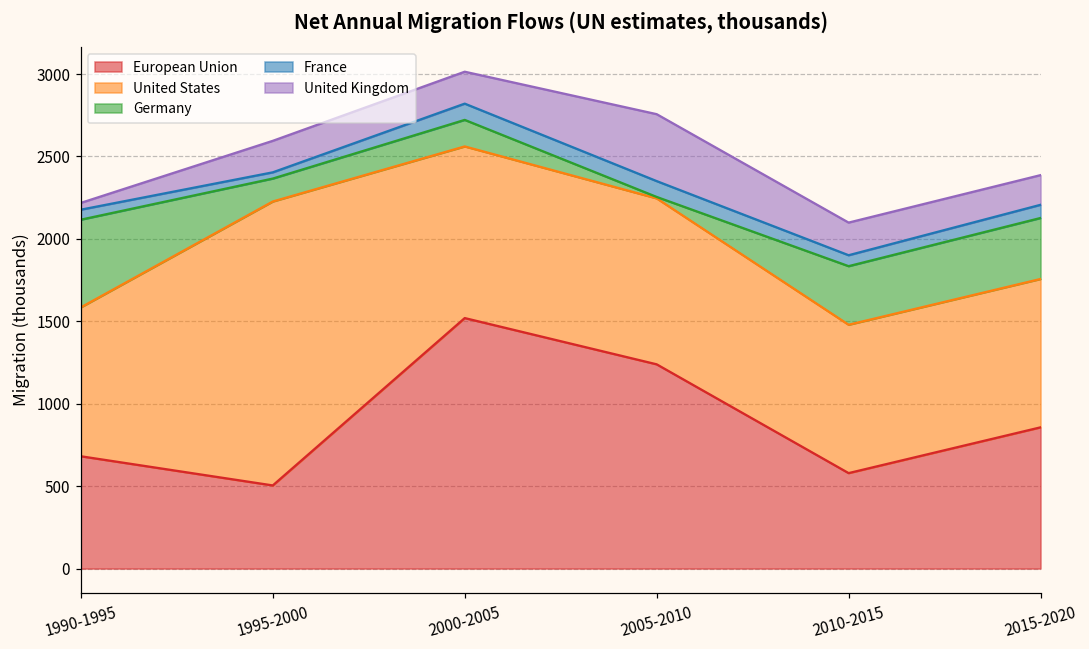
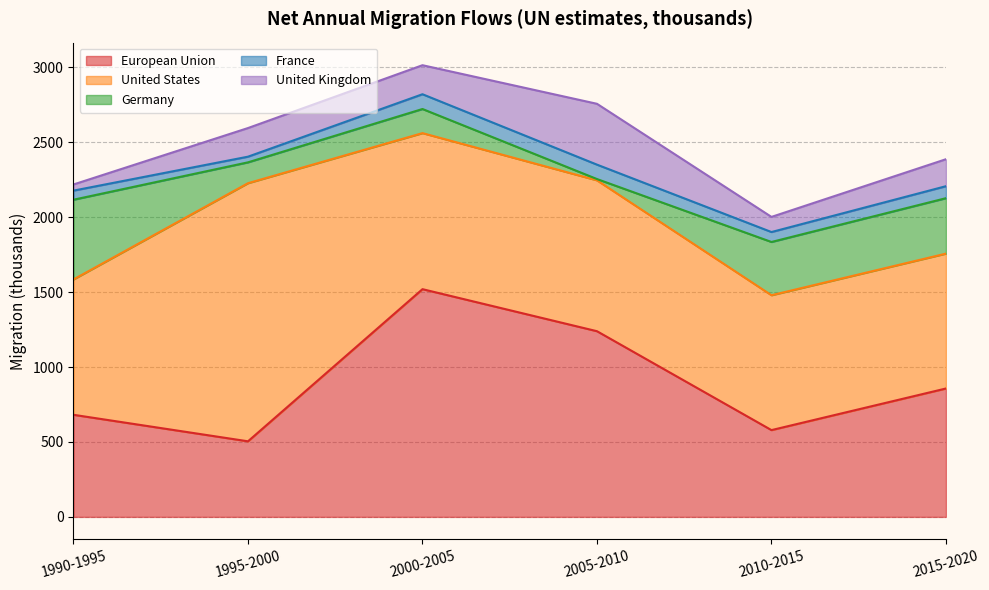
  {
    "European Union": {
      "1990-1995": 680,
      "1995-2000": 500,
      "2000-2005": 1520,
      "2005-2010": 1240,
      "2010-2015": 580,
      "2015-2020": 860
    },
    "United States": {
      "1990-1995": 900,
      "1995-2000": 1720,
      "2000-2005": 1040,
      "2010-2015": 900,
      "2015-2020": 900
    },
    "Germany": {
      "1990-1995": 530,
      "1995-2000": 140,
      "2000-2005": 160,
      "2010-2015": 360,
      "2015-2020": 370
    },
    "France": {
      "1990-1995": 60,
      "1995-2000": 40,
      "2000-2005": 100,
      "2005-2010": 100,
      "2010-2015": 70,
      "2015-2020": 80
    },
    "United Kingdom": {
      "1990-1995": 40,
      "1995-2000": 190,
      "2000-2005": 190,
      "2005-2010": 410,
-     "2010-2015": 200,
+     "2010-2015": 100,
      "2015-2020": 180
    }
  }
